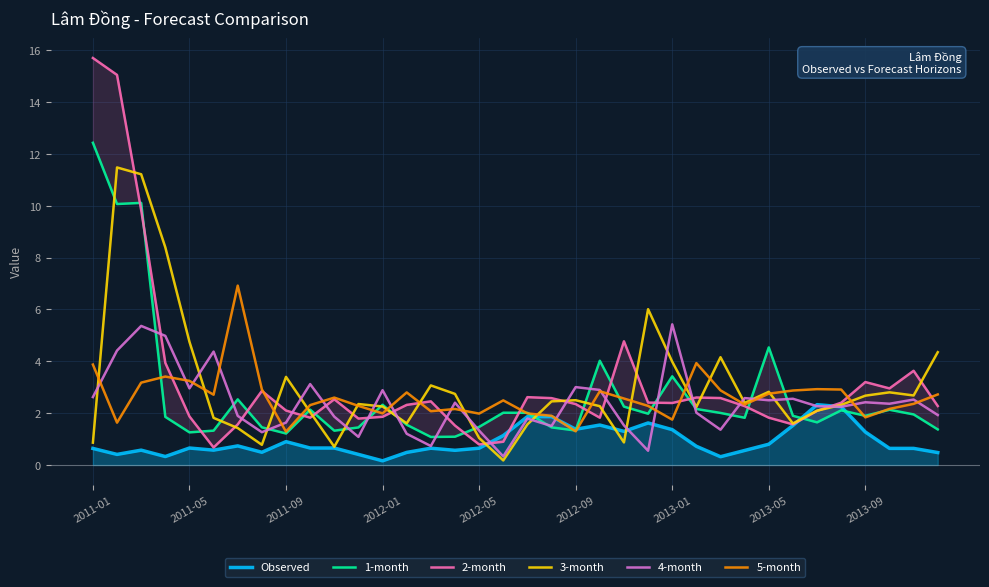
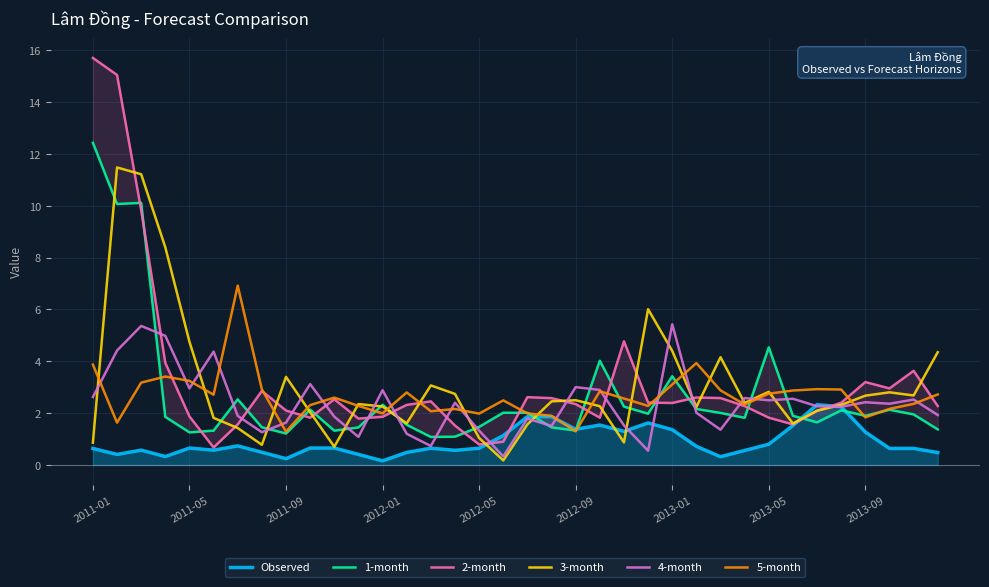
  {
    "Observed": {
      "2011-01": 0.6,
      "2011-05": 0.7,
-     "2011-09": 0.9,
+     "2011-09": 0.2,
      "2012-01": 0.2,
      "2012-05": 0.6,
      "2013-01": 1.4,
      "2013-05": 0.8,
      "2013-09": 1.3
    },
    "1-month": {
      "2011-01": 12.4,
      "2011-05": 1.3
    },
    "3-month": {
      "2011-01": 0.9,
      "2011-05": 4.8,
      "2011-09": 3.4,
      "2012-05": 1.0,
      "2012-09": 2.5,
-     "2013-01": 4.0,
+     "2013-01": 4.4,
      "2013-09": 2.7
    },
    "5-month": {
      "2011-01": 3.9,
      "2011-05": 3.2,
      "2012-01": 2.0,
      "2012-05": 2.0,
-     "2013-01": 1.8
+     "2013-01": 3.1
    }
  }
